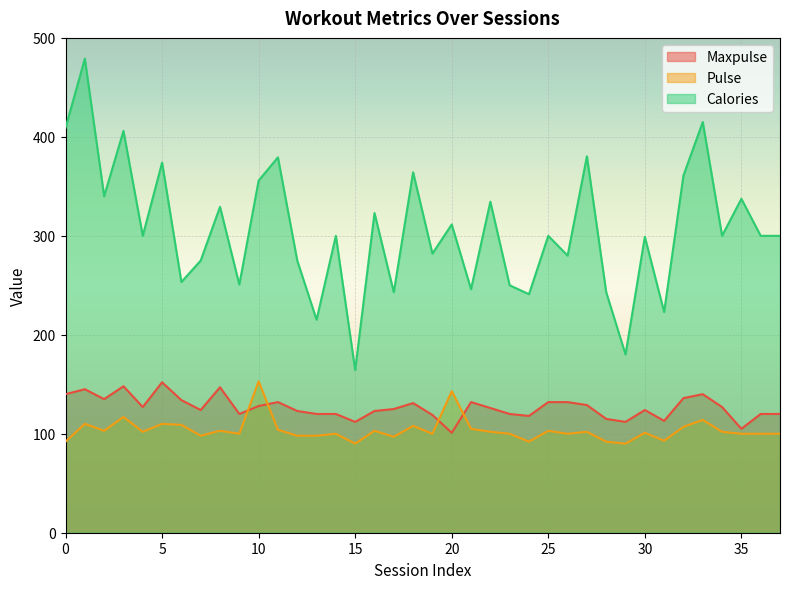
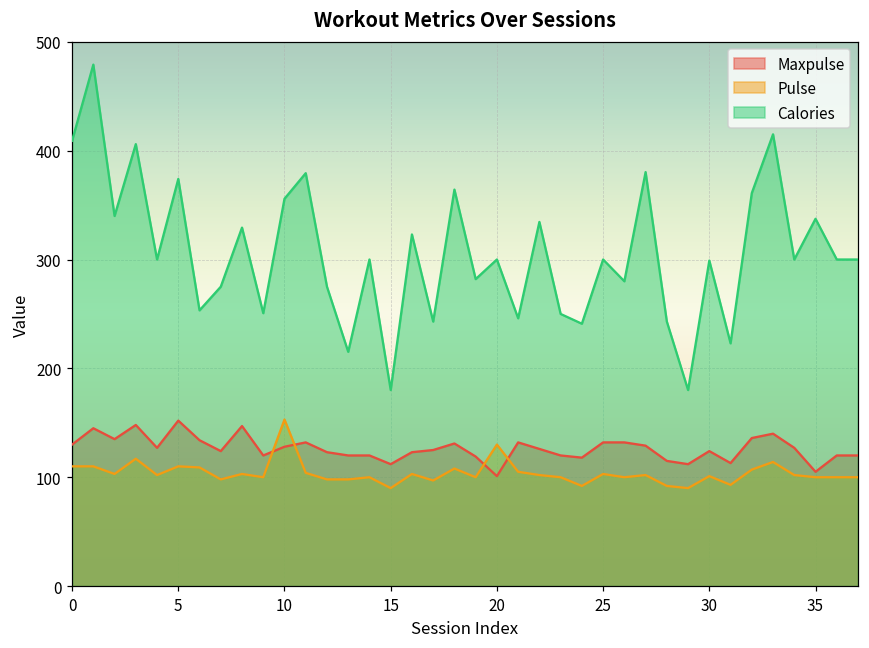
  {
    "Maxpulse": {
-     "0": 140,
+     "0": 130,
      "5": 150,
      "10": 130,
      "15": 110,
      "20": 100,
      "25": 130,
      "35": 110
    },
    "Pulse": {
-     "0": 90,
+     "0": 110,
      "5": 110,
      "10": 150,
      "15": 90,
-     "20": 140,
+     "20": 130,
      "25": 100,
      "35": 100
    },
    "Calories": {
      "0": 410,
      "5": 370,
      "10": 360,
-     "15": 160,
-     "20": 310,
+     "15": 180,
+     "20": 300,
      "25": 300,
      "35": 340
    }
  }
